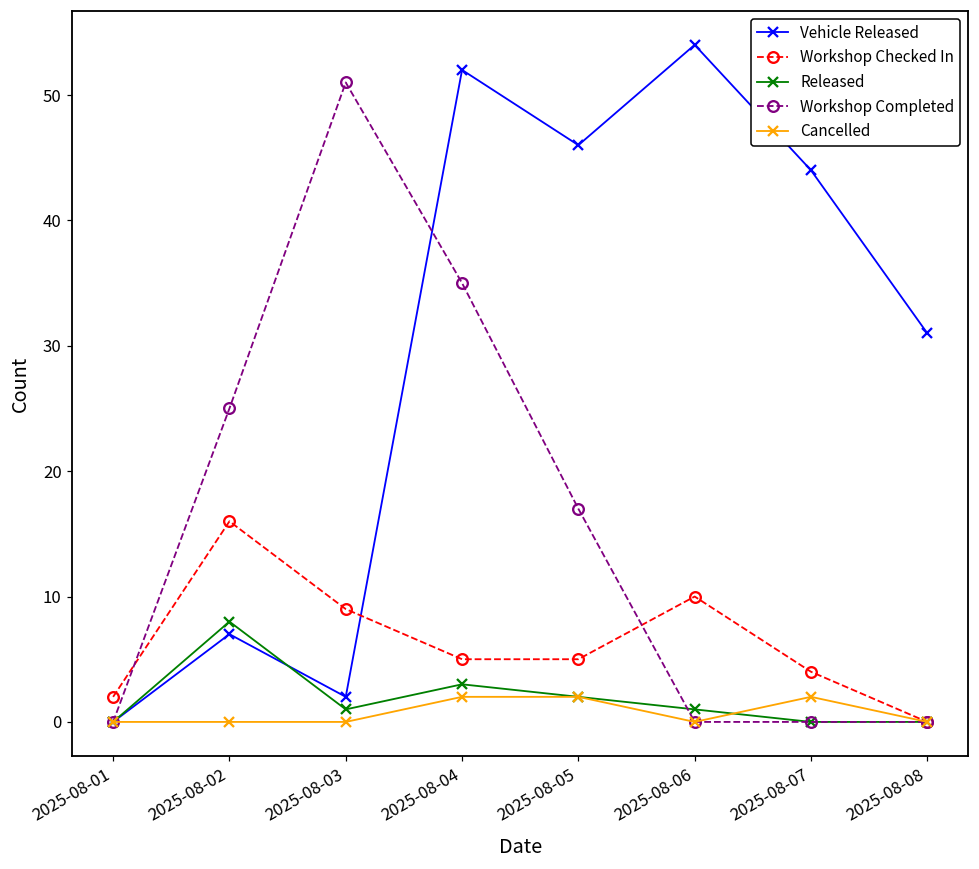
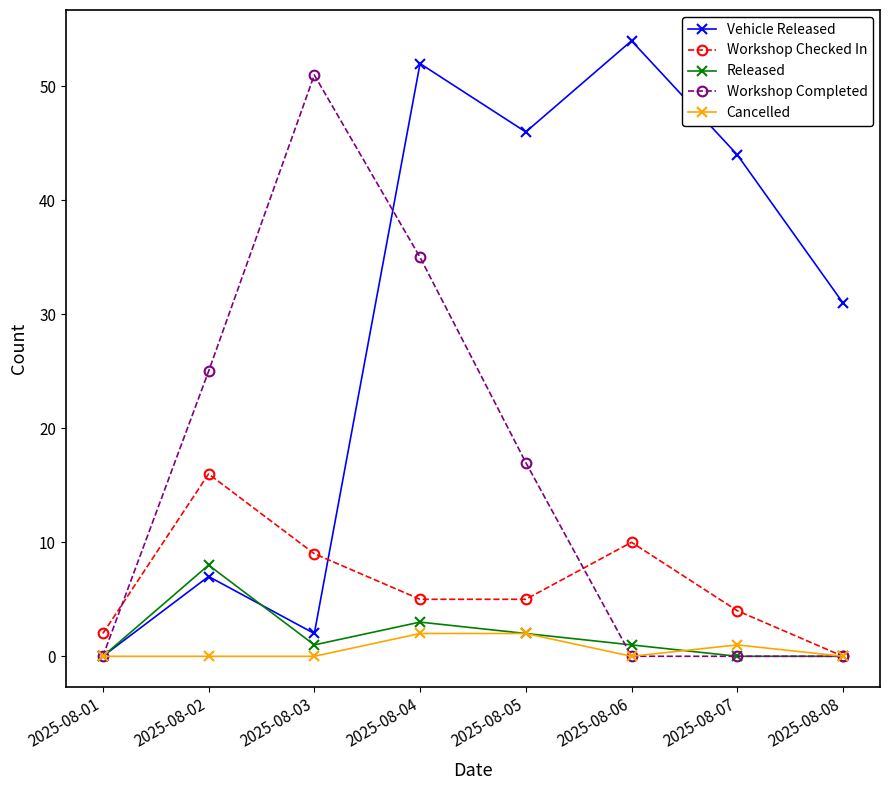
  {
    "Vehicle Released": {
      "2025-08-02": 7,
      "2025-08-03": 2,
      "2025-08-04": 52,
      "2025-08-05": 46,
      "2025-08-06": 54,
      "2025-08-07": 44,
      "2025-08-08": 31
    },
    "Workshop Checked In": {
      "2025-08-01": 2,
      "2025-08-02": 16,
      "2025-08-03": 9,
      "2025-08-04": 5,
      "2025-08-05": 5,
      "2025-08-06": 10,
      "2025-08-07": 4
    },
    "Released": {
      "2025-08-02": 8,
      "2025-08-03": 1,
      "2025-08-04": 3,
      "2025-08-06": 1
    },
    "Workshop Completed": {
      "2025-08-02": 25,
      "2025-08-03": 51,
      "2025-08-04": 35,
      "2025-08-05": 17
    },
    "Cancelled": {
      "2025-08-02": 0,
      "2025-08-03": 0,
      "2025-08-04": 2,
-     "2025-08-07": 2
+     "2025-08-07": 1
    }
  }
